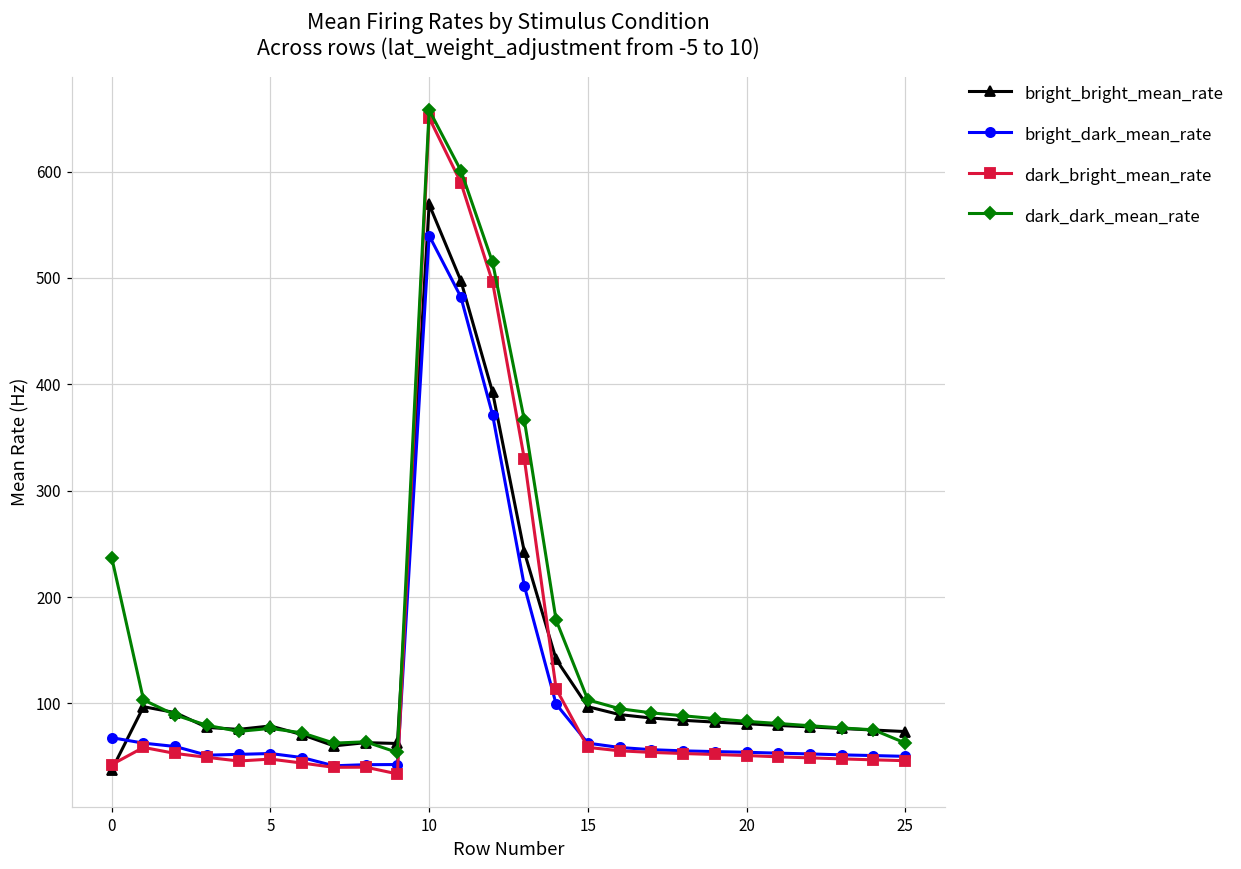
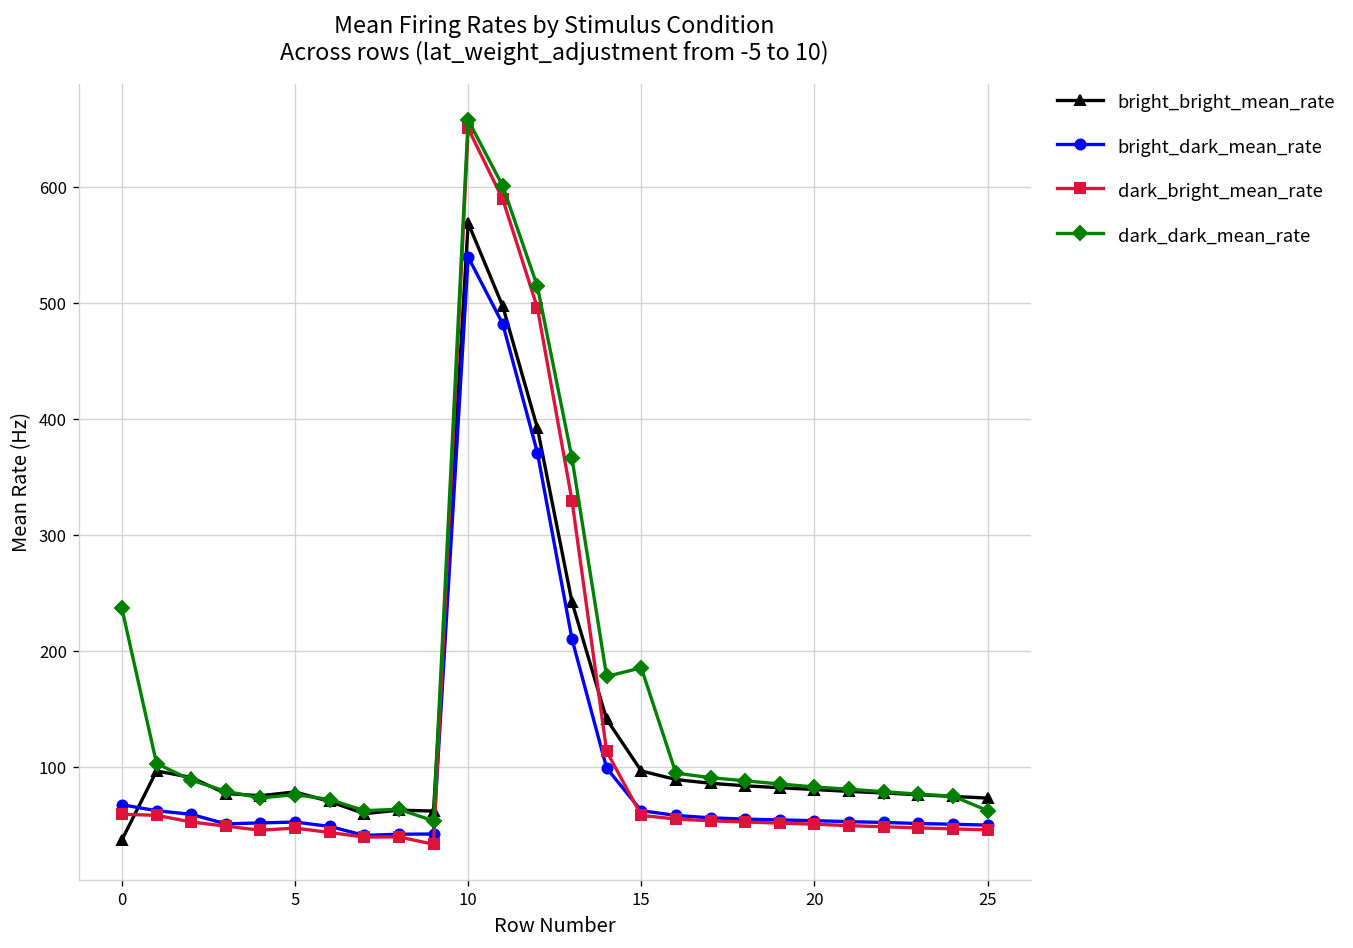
  {
    "bright_bright_mean_rate": {
      "0": 40,
      "10": 570,
      "15": 100,
      "25": 70
    },
    "bright_dark_mean_rate": {
      "0": 70,
      "5": 50,
      "10": 540,
      "15": 60,
      "20": 50,
      "25": 50
    },
    "dark_bright_mean_rate": {
-     "0": 40,
+     "0": 60,
      "5": 50,
      "10": 650,
      "15": 60,
      "20": 50,
      "25": 50
    },
    "dark_dark_mean_rate": {
      "0": 240,
      "10": 660,
-     "15": 100,
+     "15": 190,
      "25": 60
    }
  }
